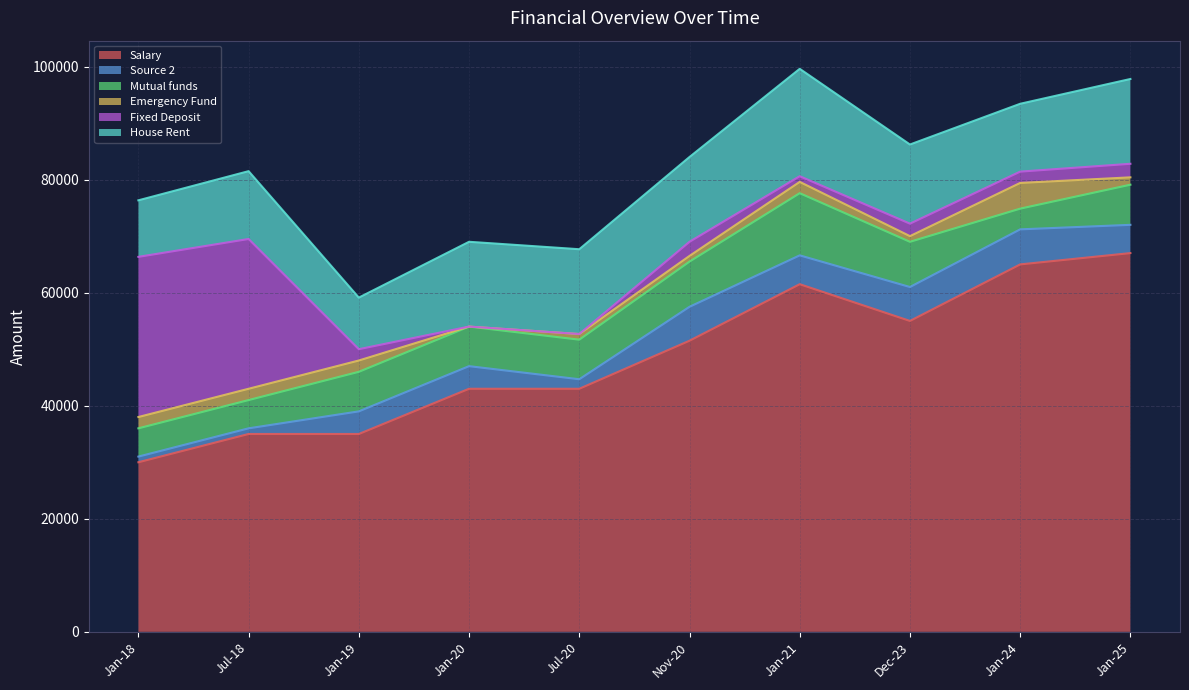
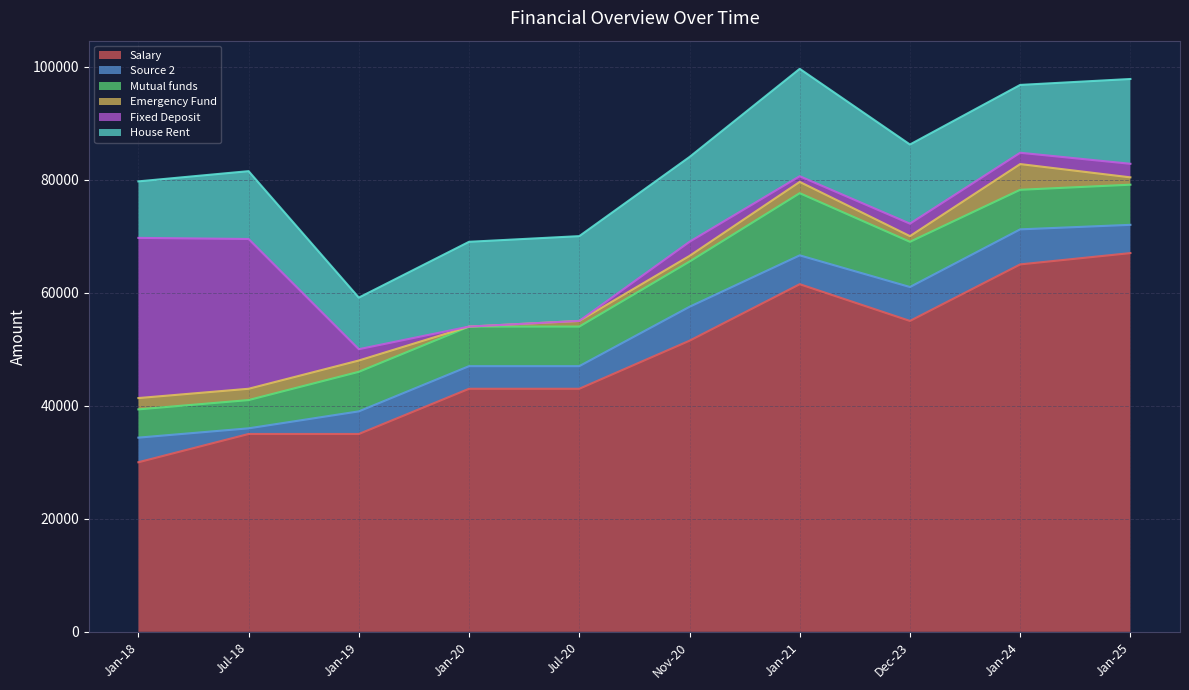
  {
    "Salary": {
      "Jan-18": 30000,
      "Jul-18": 35000,
      "Jan-19": 35000,
      "Jan-20": 43000,
      "Jul-20": 43000,
      "Nov-20": 52000,
      "Jan-21": 62000,
      "Dec-23": 55000,
      "Jan-24": 65000,
      "Jan-25": 67000
    },
    "Source 2": {
-     "Jan-18": 1000,
+     "Jan-18": 4000,
      "Jul-18": 1000,
      "Jan-19": 4000,
      "Jan-20": 4000,
-     "Jul-20": 2000,
+     "Jul-20": 4000,
      "Nov-20": 6000,
      "Jan-21": 5000,
      "Dec-23": 6000,
      "Jan-24": 6000,
      "Jan-25": 5000
    },
    "Mutual funds": {
      "Jan-18": 5000,
      "Jul-18": 5000,
      "Jan-19": 7000,
      "Jul-20": 7000,
      "Nov-20": 8000,
      "Jan-21": 11000,
      "Dec-23": 8000,
-     "Jan-24": 4000,
+     "Jan-24": 7000,
      "Jan-25": 7000
    },
    "Emergency Fund": {
      "Jan-18": 2000,
      "Jul-18": 2000,
      "Jan-19": 2000,
      "Nov-20": 1000,
      "Jan-21": 2000,
      "Dec-23": 1000,
      "Jan-24": 5000,
      "Jan-25": 1000
    },
    "Fixed Deposit": {
      "Jan-18": 28000,
      "Jul-18": 26000,
      "Jan-19": 2000,
      "Nov-20": 3000,
      "Jan-21": 1000,
      "Dec-23": 2000,
      "Jan-24": 2000,
      "Jan-25": 2000
    },
    "House Rent": {
      "Jan-18": 10000,
      "Jul-18": 12000,
      "Jan-19": 9000,
      "Jan-20": 15000,
      "Jul-20": 15000,
      "Nov-20": 15000,
      "Jan-21": 19000,
      "Dec-23": 14000,
      "Jan-24": 12000,
      "Jan-25": 15000
    }
  }
